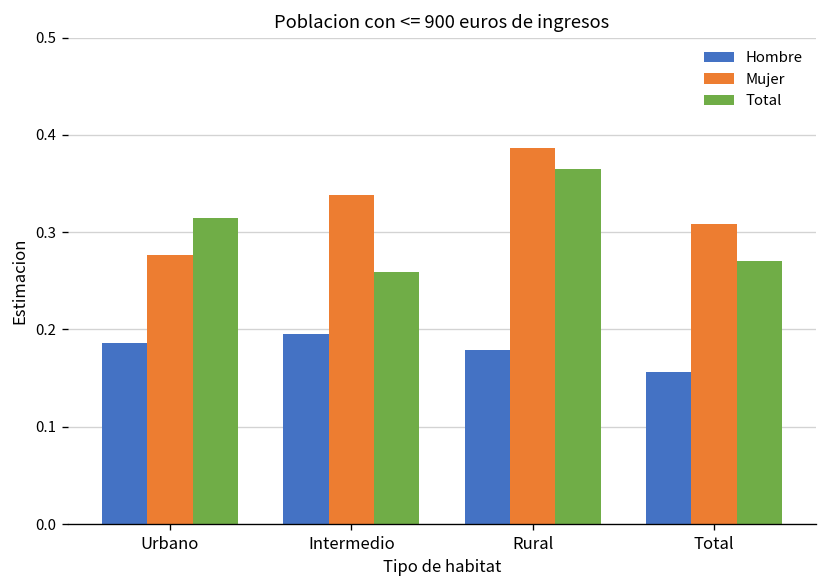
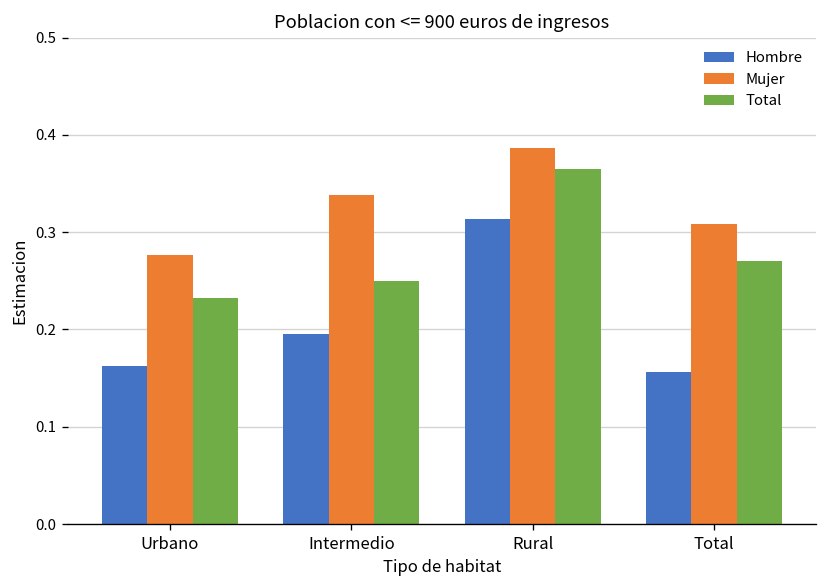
  {
    "Hombre": {
-     "Urbano": 0.19,
+     "Urbano": 0.16,
      "Intermedio": 0.19,
-     "Rural": 0.18,
+     "Rural": 0.31,
      "Total": 0.16
    },
    "Mujer": {
      "Urbano": 0.28,
      "Intermedio": 0.34,
      "Rural": 0.39,
      "Total": 0.31
    },
    "Total": {
-     "Urbano": 0.31,
-     "Intermedio": 0.26,
+     "Urbano": 0.23,
+     "Intermedio": 0.25,
      "Rural": 0.37,
      "Total": 0.27
    }
  }
